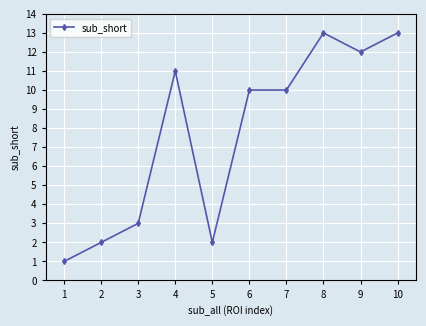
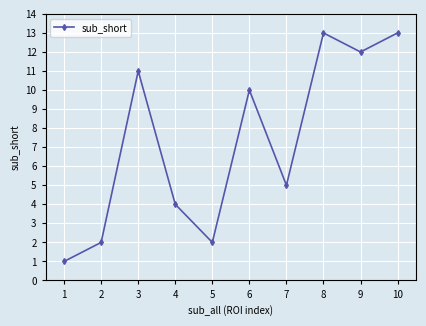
  {
    "1": 1,
    "2": 2,
-   "3": 3,
-   "4": 11,
+   "3": 11,
+   "4": 4,
    "5": 2,
    "6": 10,
-   "7": 10,
+   "7": 5,
    "8": 13,
    "9": 12,
    "10": 13
  }
